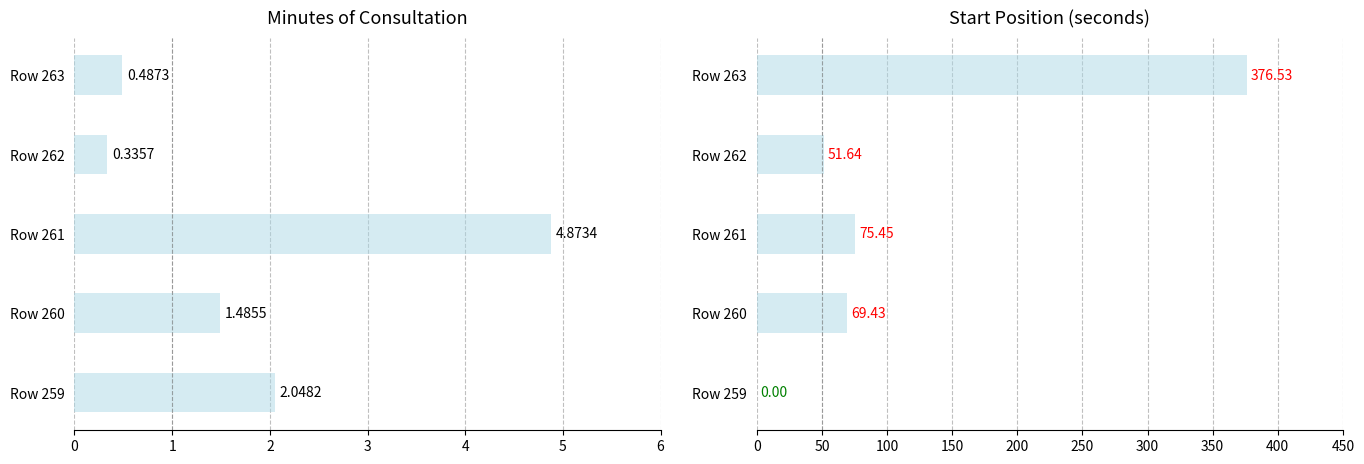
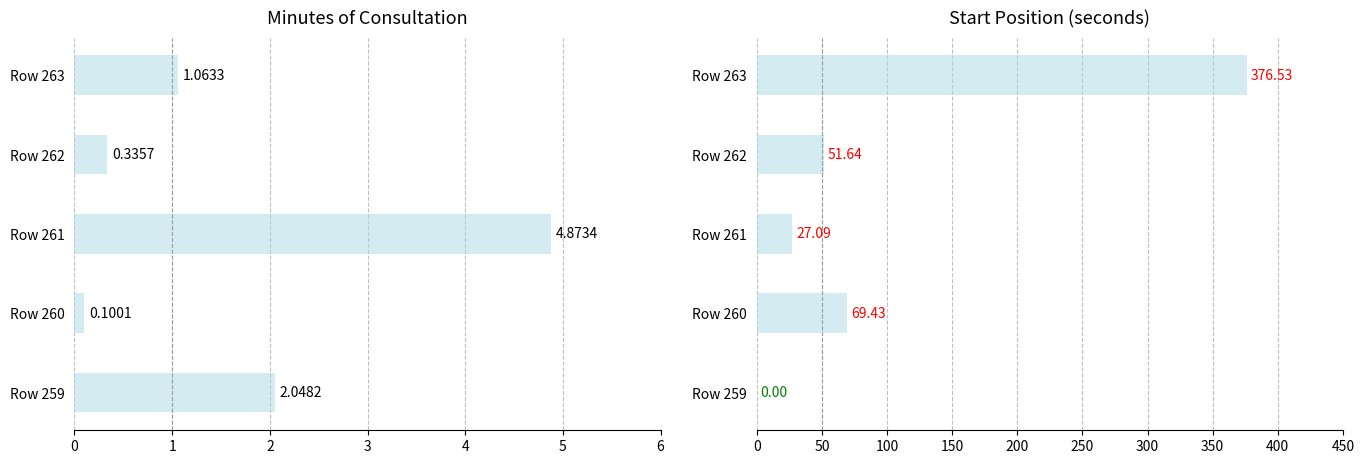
  {
    "Minutes of Consultation": {
-     "Row 263": 0.4873,
+     "Row 263": 1.0633,
      "Row 262": 0.3357,
      "Row 261": 4.8734,
-     "Row 260": 1.4855,
+     "Row 260": 0.1001,
      "Row 259": 2.0482
    },
    "Start Position (seconds)": {
      "Row 263": 376.53,
      "Row 262": 51.64,
-     "Row 261": 75.45,
+     "Row 261": 27.09,
      "Row 260": 69.43,
      "Row 259": 0.00
    }
  }
